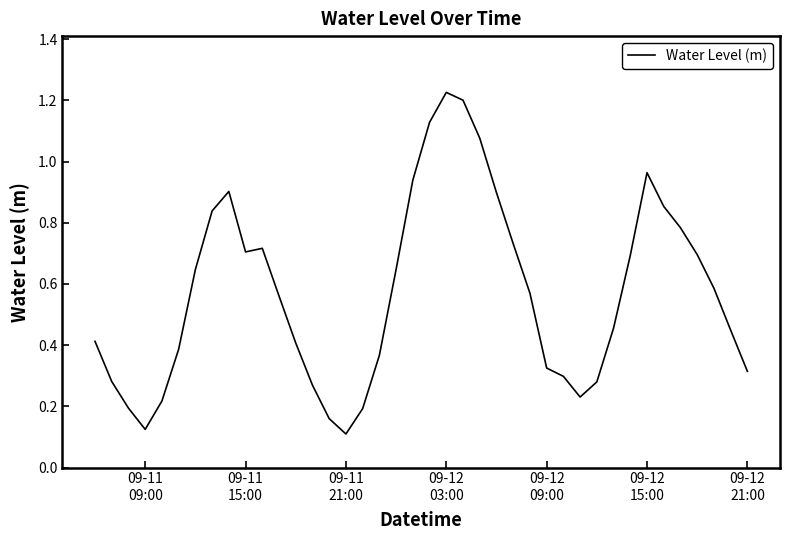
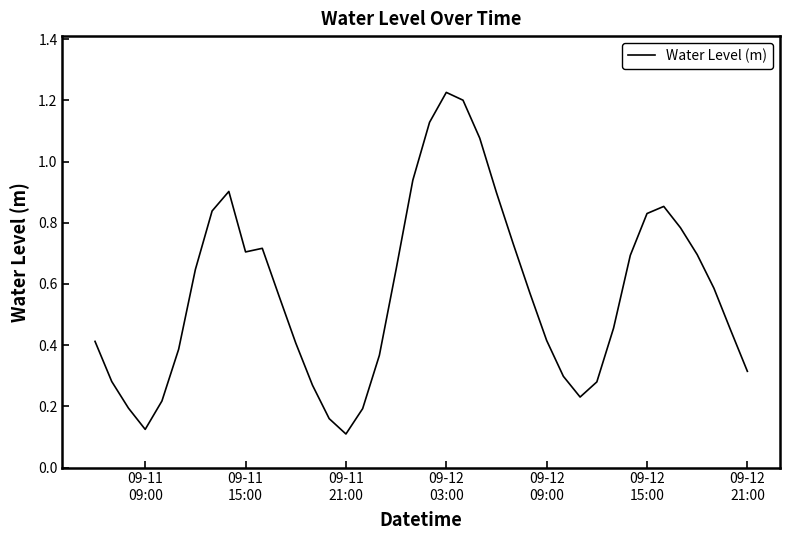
  {
    "09-11 09:00": 0.12,
    "09-11 15:00": 0.70,
    "09-11 21:00": 0.11,
    "09-12 03:00": 1.23,
-   "09-12 09:00": 0.33,
-   "09-12 15:00": 0.96,
+   "09-12 09:00": 0.42,
+   "09-12 15:00": 0.83,
    "09-12 21:00": 0.31
  }
